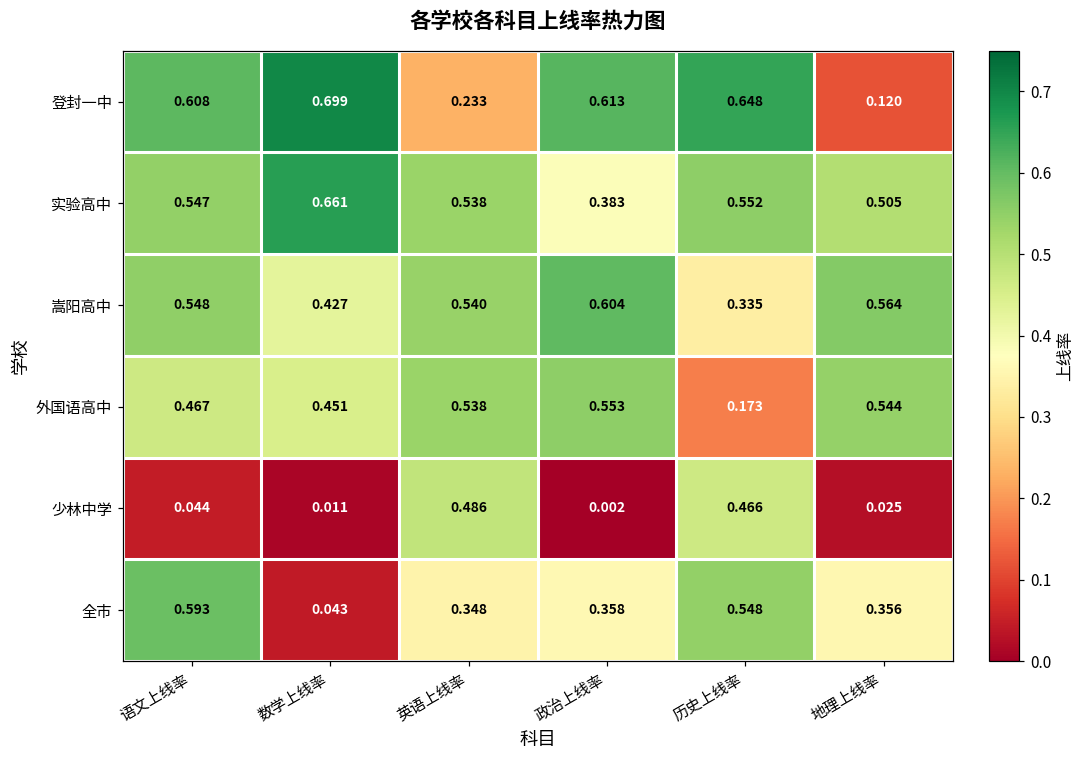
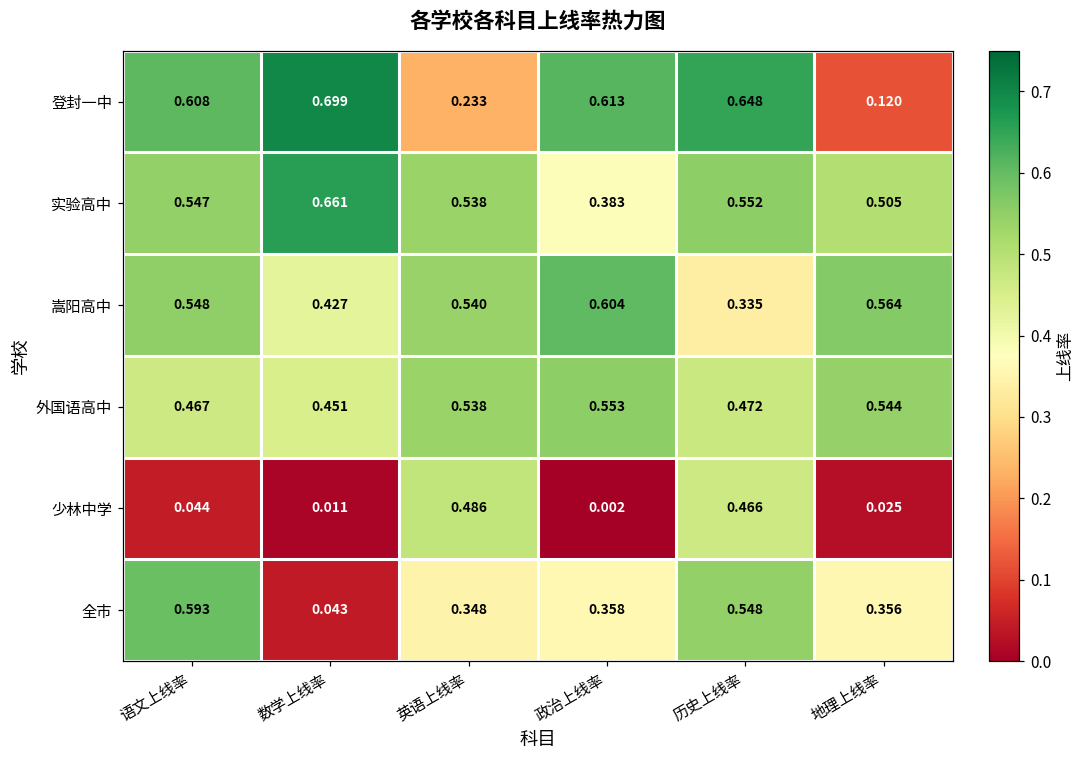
  {
    "登封一中": {
      "语文上线率": 0.608,
      "数学上线率": 0.699,
      "英语上线率": 0.233,
      "政治上线率": 0.613,
      "历史上线率": 0.648,
      "地理上线率": 0.120
    },
    "实验高中": {
      "语文上线率": 0.547,
      "数学上线率": 0.661,
      "英语上线率": 0.538,
      "政治上线率": 0.383,
      "历史上线率": 0.552,
      "地理上线率": 0.505
    },
    "嵩阳高中": {
      "语文上线率": 0.548,
      "数学上线率": 0.427,
      "英语上线率": 0.540,
      "政治上线率": 0.604,
      "历史上线率": 0.335,
      "地理上线率": 0.564
    },
    "外国语高中": {
      "语文上线率": 0.467,
      "数学上线率": 0.451,
      "英语上线率": 0.538,
      "政治上线率": 0.553,
-     "历史上线率": 0.173,
+     "历史上线率": 0.472,
      "地理上线率": 0.544
    },
    "少林中学": {
      "语文上线率": 0.044,
      "数学上线率": 0.011,
      "英语上线率": 0.486,
      "政治上线率": 0.002,
      "历史上线率": 0.466,
      "地理上线率": 0.025
    },
    "全市": {
      "语文上线率": 0.593,
      "数学上线率": 0.043,
      "英语上线率": 0.348,
      "政治上线率": 0.358,
      "历史上线率": 0.548,
      "地理上线率": 0.356
    }
  }
